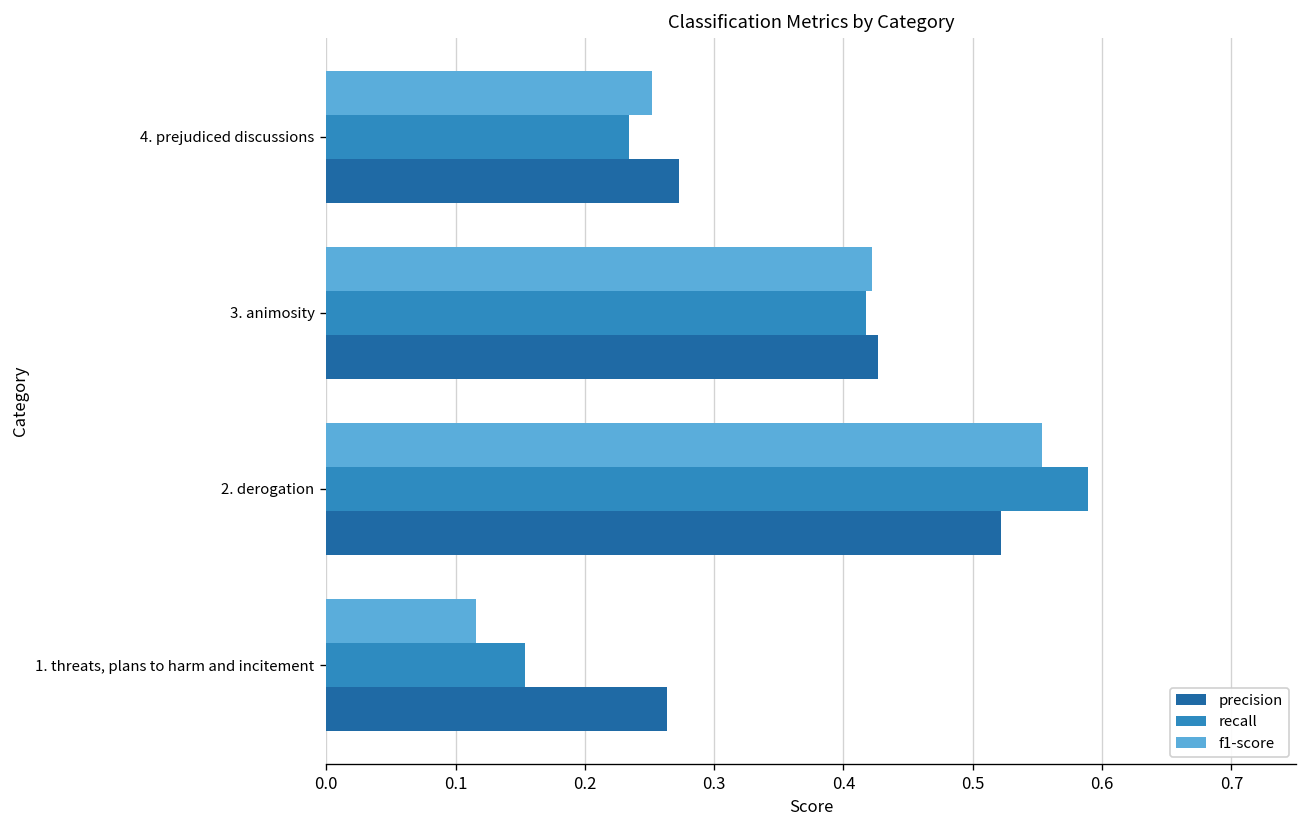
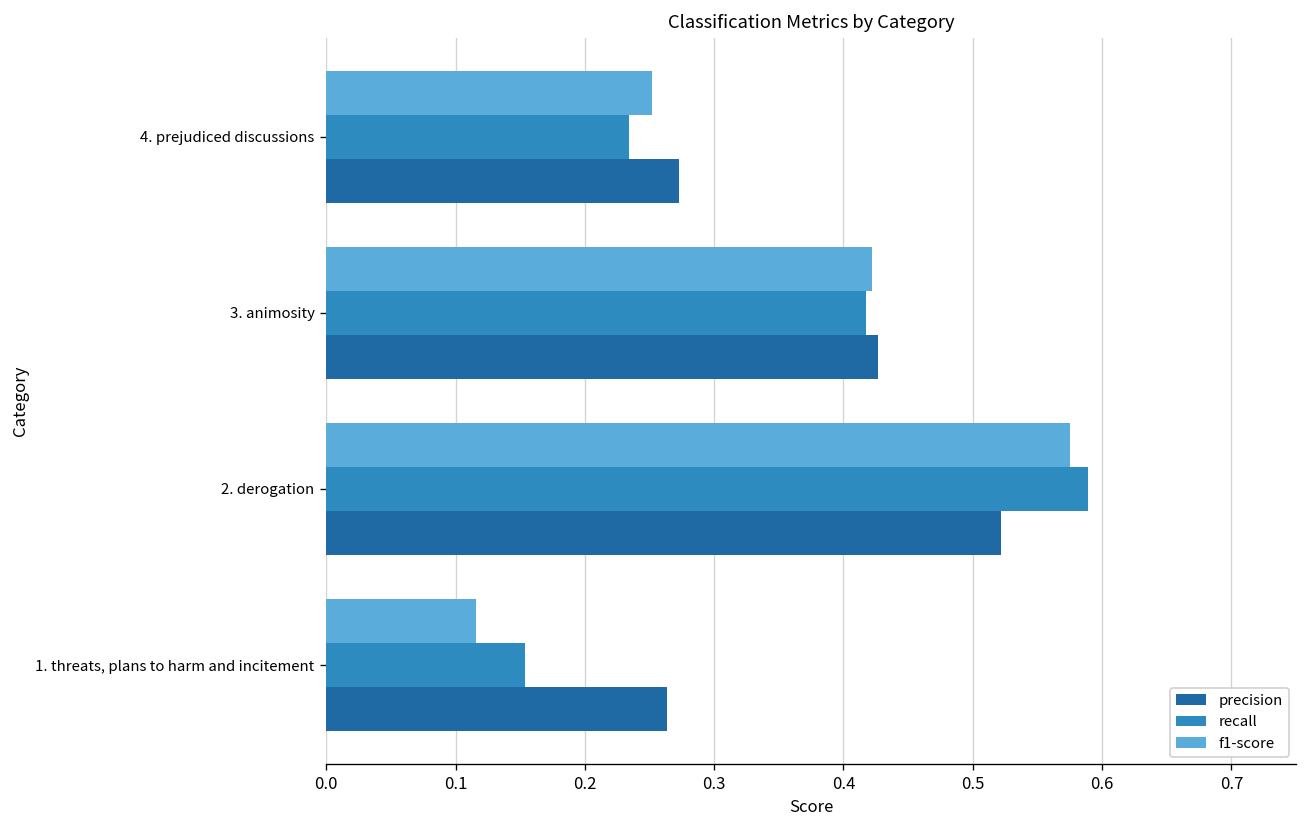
  {
    "f1-score": {
      "4. prejudiced discussions": 0.252,
      "3. animosity": 0.422,
-     "2. derogation": 0.553,
+     "2. derogation": 0.575,
      "1. threats, plans to harm and incitement": 0.116
    }
  }
